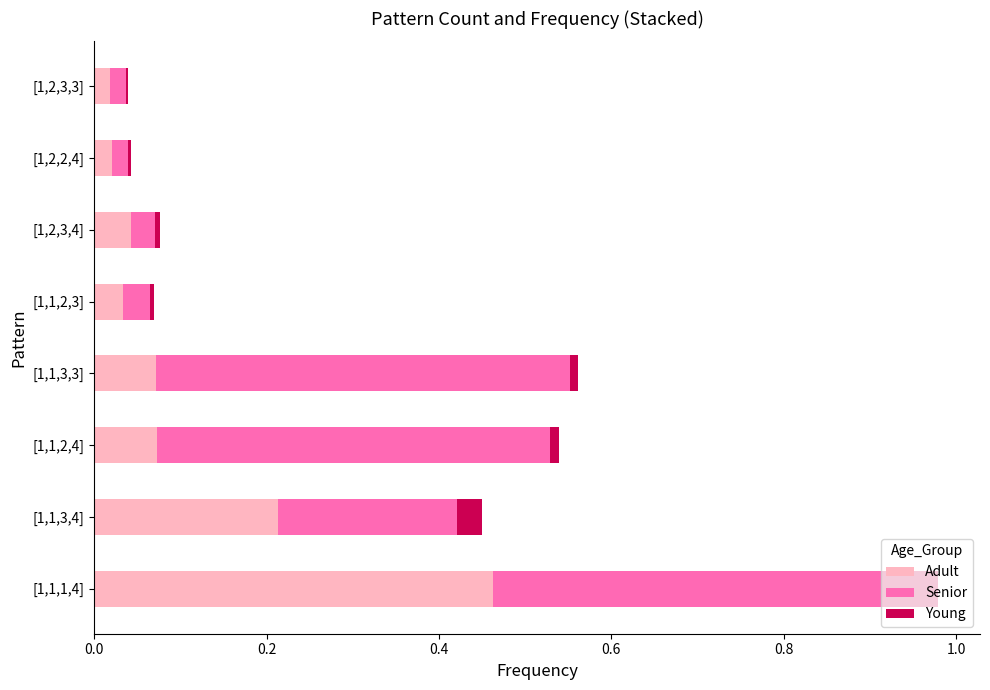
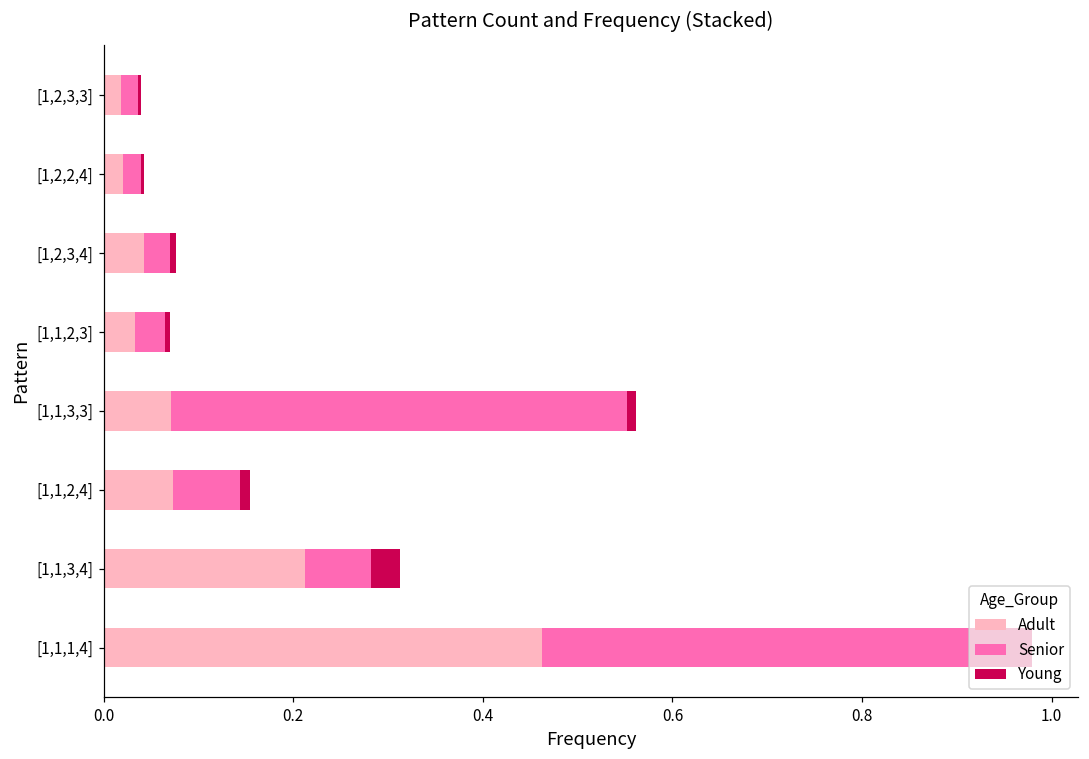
  {
    "Adult": {
      "[1,2,3,3]": 0.02,
      "[1,2,2,4]": 0.02,
      "[1,2,3,4]": 0.04,
      "[1,1,2,3]": 0.03,
      "[1,1,3,3]": 0.07,
      "[1,1,2,4]": 0.07,
      "[1,1,3,4]": 0.21,
      "[1,1,1,4]": 0.46
    },
    "Senior": {
      "[1,2,3,3]": 0.02,
      "[1,2,2,4]": 0.02,
      "[1,2,3,4]": 0.03,
      "[1,1,2,3]": 0.03,
      "[1,1,3,3]": 0.48,
-     "[1,1,2,4]": 0.46,
-     "[1,1,3,4]": 0.21
+     "[1,1,2,4]": 0.07,
+     "[1,1,3,4]": 0.07
    },
    "Young": {
      "[1,2,3,4]": 0.01,
      "[1,1,2,3]": 0.00,
      "[1,1,3,3]": 0.01,
      "[1,1,2,4]": 0.01,
      "[1,1,3,4]": 0.03
    }
  }
